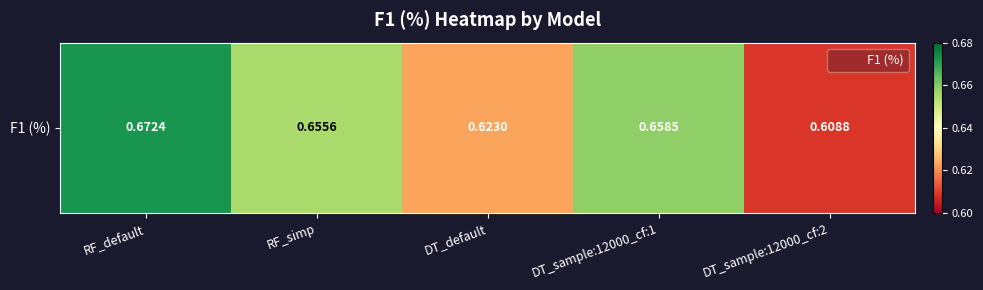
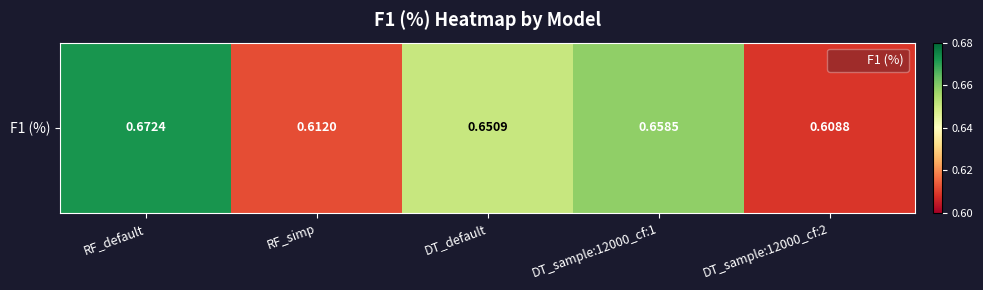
  {
    "F1 (%)": {
      "RF_default": 0.6724,
-     "RF_simp": 0.6556,
-     "DT_default": 0.6230,
+     "RF_simp": 0.6120,
+     "DT_default": 0.6509,
      "DT_sample:12000_cf:1": 0.6585,
      "DT_sample:12000_cf:2": 0.6088
    }
  }
